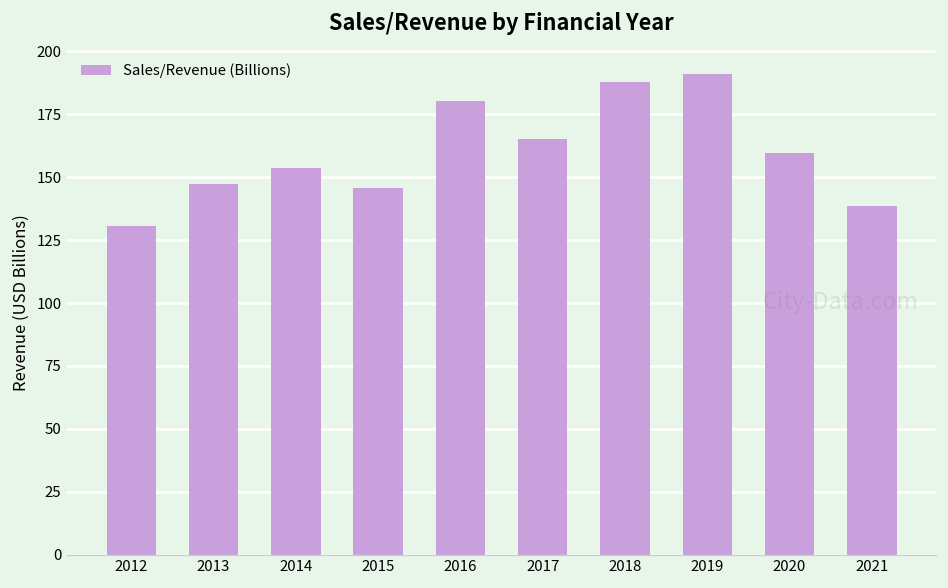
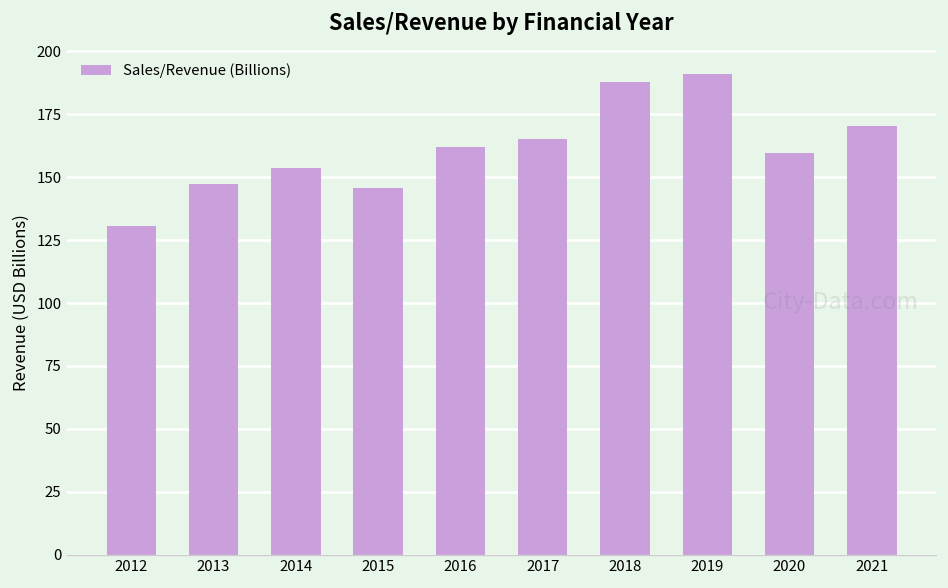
  {
    "2012": 131,
    "2013": 147,
    "2014": 153,
    "2015": 146,
-   "2016": 180,
+   "2016": 162,
    "2017": 165,
    "2018": 188,
    "2019": 191,
    "2020": 160,
-   "2021": 139
+   "2021": 170
  }
